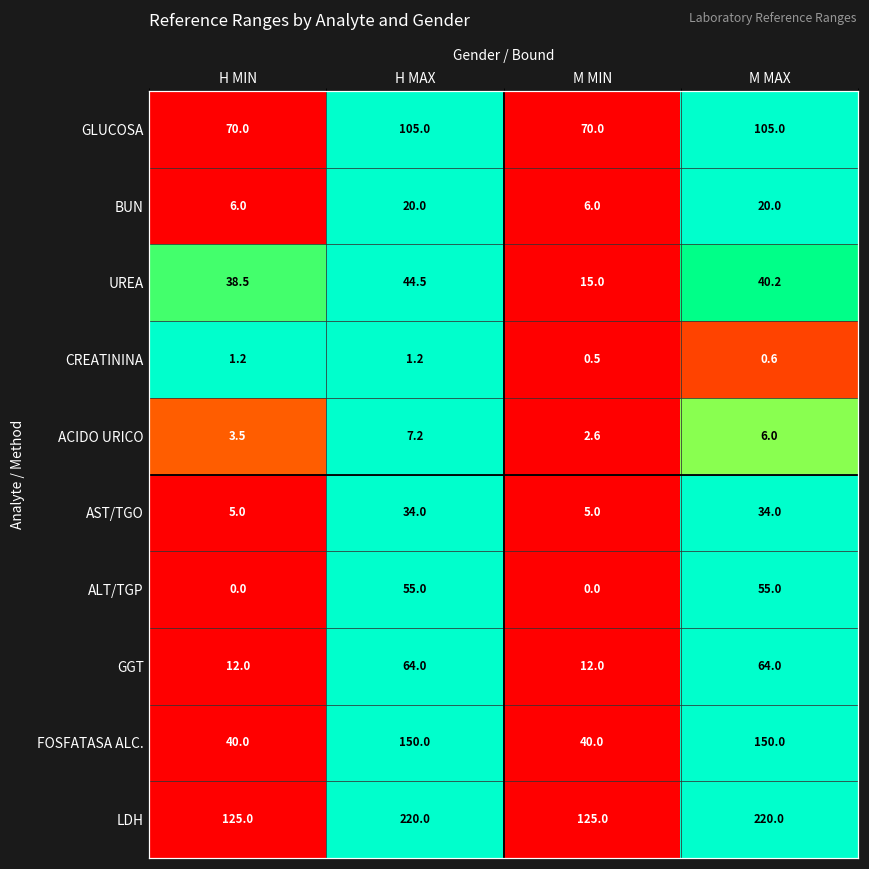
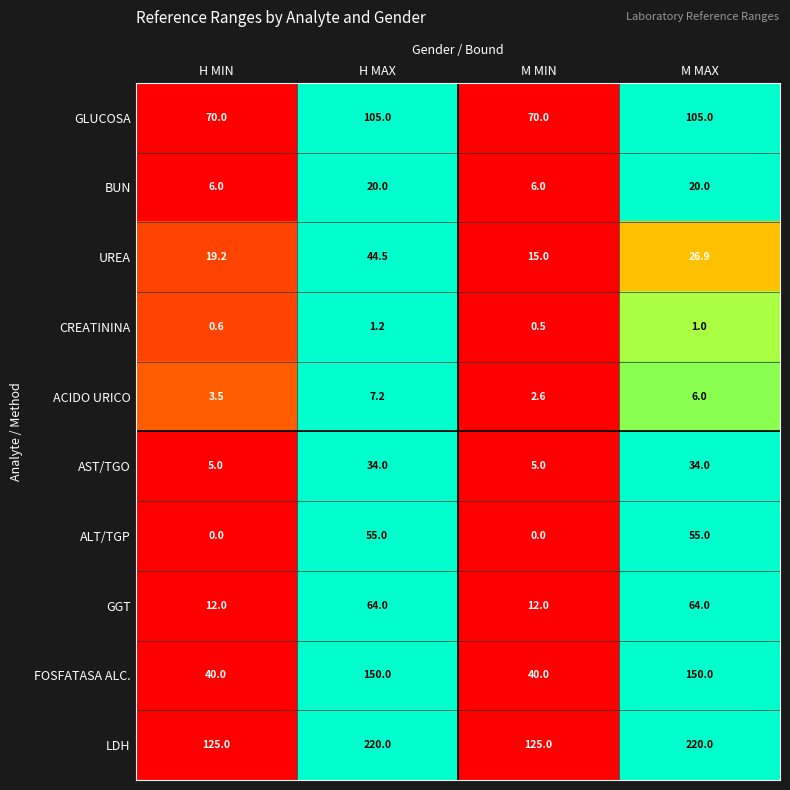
  {
    "GLUCOSA": {
      "H MIN": 70.0,
      "H MAX": 105.0,
      "M MIN": 70.0,
      "M MAX": 105.0
    },
    "BUN": {
      "H MIN": 6.0,
      "H MAX": 20.0,
      "M MIN": 6.0,
      "M MAX": 20.0
    },
    "UREA": {
-     "H MIN": 38.5,
+     "H MIN": 19.2,
      "H MAX": 44.5,
      "M MIN": 15.0,
-     "M MAX": 40.2
+     "M MAX": 26.9
    },
    "CREATININA": {
-     "H MIN": 1.2,
+     "H MIN": 0.6,
      "H MAX": 1.2,
      "M MIN": 0.5,
-     "M MAX": 0.6
+     "M MAX": 1.0
    },
    "ACIDO URICO": {
      "H MIN": 3.5,
      "H MAX": 7.2,
      "M MIN": 2.6,
      "M MAX": 6.0
    },
    "AST/TGO": {
      "H MIN": 5.0,
      "H MAX": 34.0,
      "M MIN": 5.0,
      "M MAX": 34.0
    },
    "ALT/TGP": {
      "H MIN": 0.0,
      "H MAX": 55.0,
      "M MIN": 0.0,
      "M MAX": 55.0
    },
    "GGT": {
      "H MIN": 12.0,
      "H MAX": 64.0,
      "M MIN": 12.0,
      "M MAX": 64.0
    },
    "FOSFATASA ALC.": {
      "H MIN": 40.0,
      "H MAX": 150.0,
      "M MIN": 40.0,
      "M MAX": 150.0
    },
    "LDH": {
      "H MIN": 125.0,
      "H MAX": 220.0,
      "M MIN": 125.0,
      "M MAX": 220.0
    }
  }
